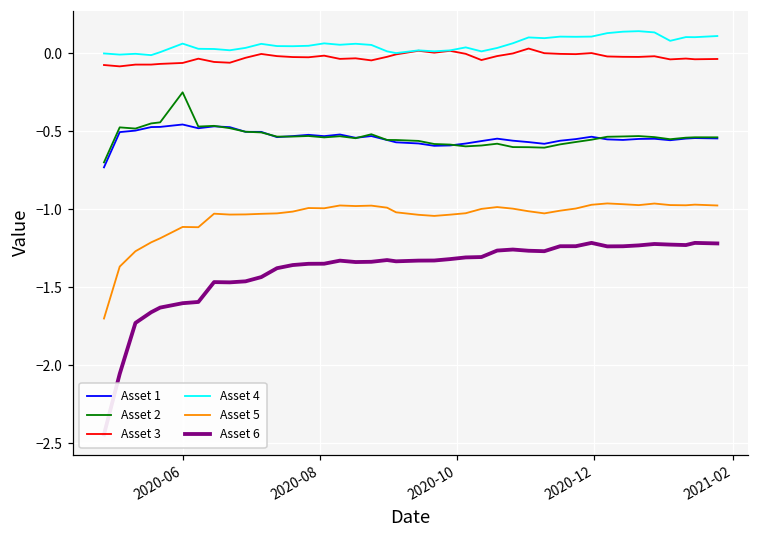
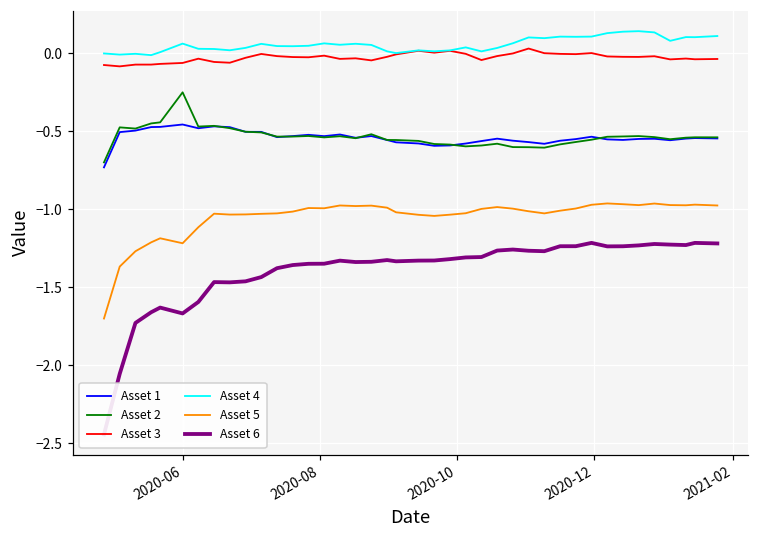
  {
    "Asset 1": {
      "2020-06": -0.46
    },
    "Asset 2": {
      "2020-06": -0.25
    },
    "Asset 3": {
      "2020-06": -0.06
    },
    "Asset 4": {
      "2020-06": 0.06
    },
    "Asset 5": {
-     "2020-06": -1.11
+     "2020-06": -1.22
    },
    "Asset 6": {
-     "2020-06": -1.60
+     "2020-06": -1.67
    }
  }
